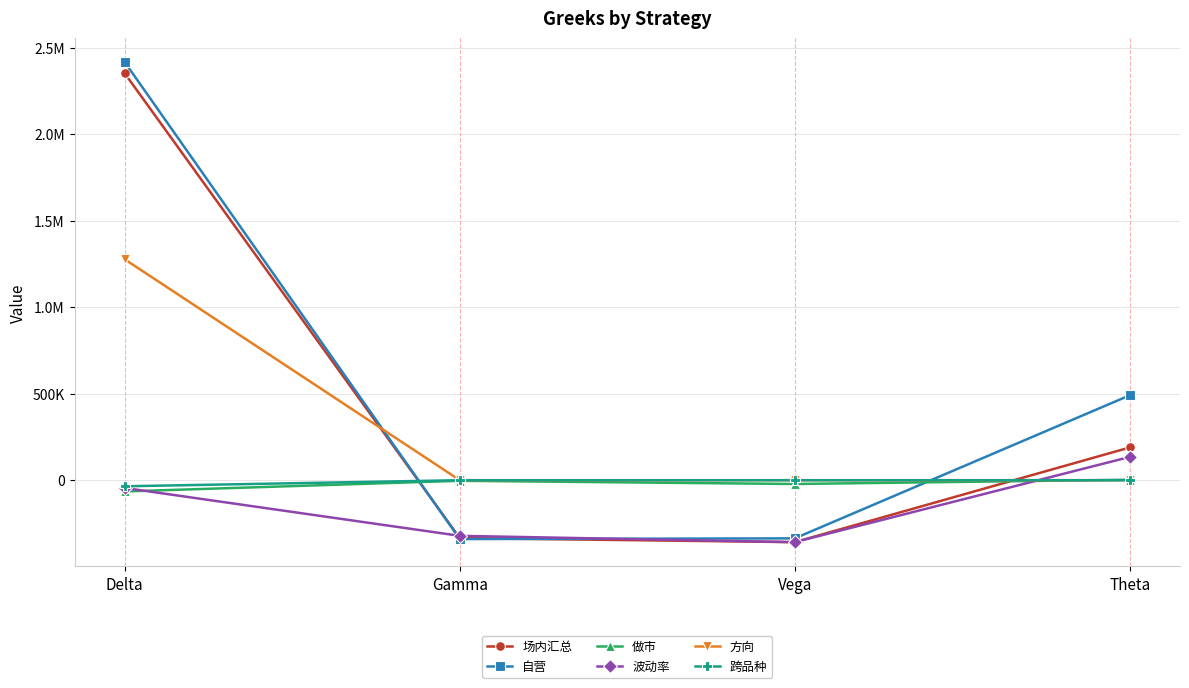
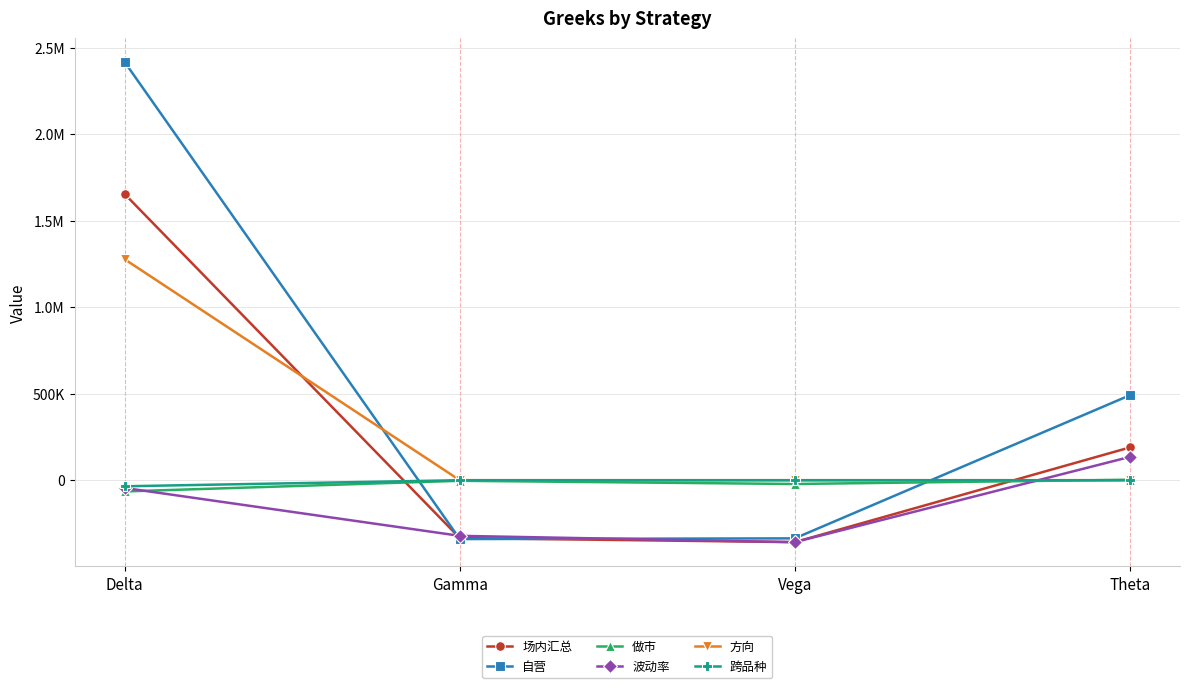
  {
    "场内汇总": {
-     "Delta": 2350000,
+     "Delta": 1650000,
      "Theta": 190000
    },
    "自营": {
      "Delta": 2420000,
      "Vega": -340000,
      "Theta": 490000
    },
    "波动率": {
      "Theta": 130000
    },
    "方向": {
      "Delta": 1280000
    }
  }
